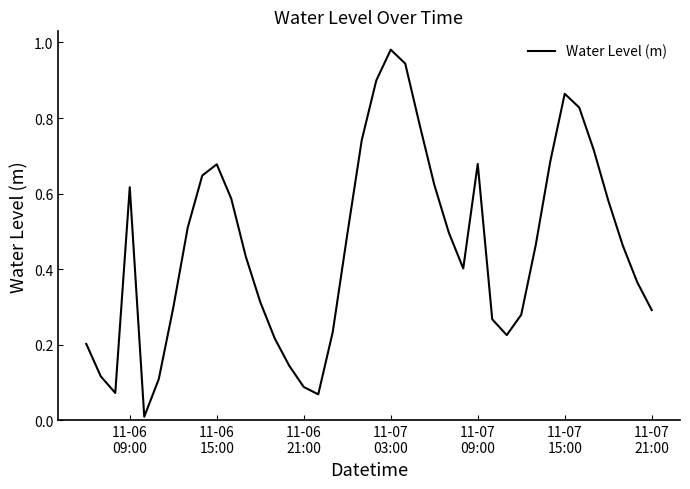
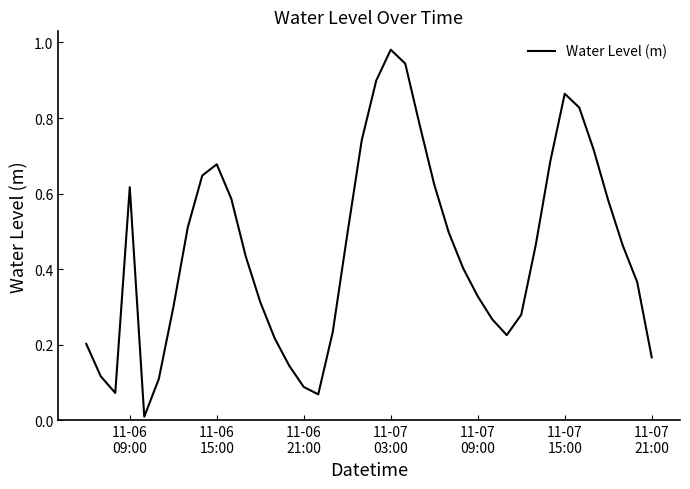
  {
    "11-06 09:00": 0.62,
    "11-06 15:00": 0.68,
    "11-06 21:00": 0.09,
    "11-07 03:00": 0.98,
-   "11-07 09:00": 0.68,
+   "11-07 09:00": 0.33,
    "11-07 15:00": 0.86,
-   "11-07 21:00": 0.29
+   "11-07 21:00": 0.17
  }
